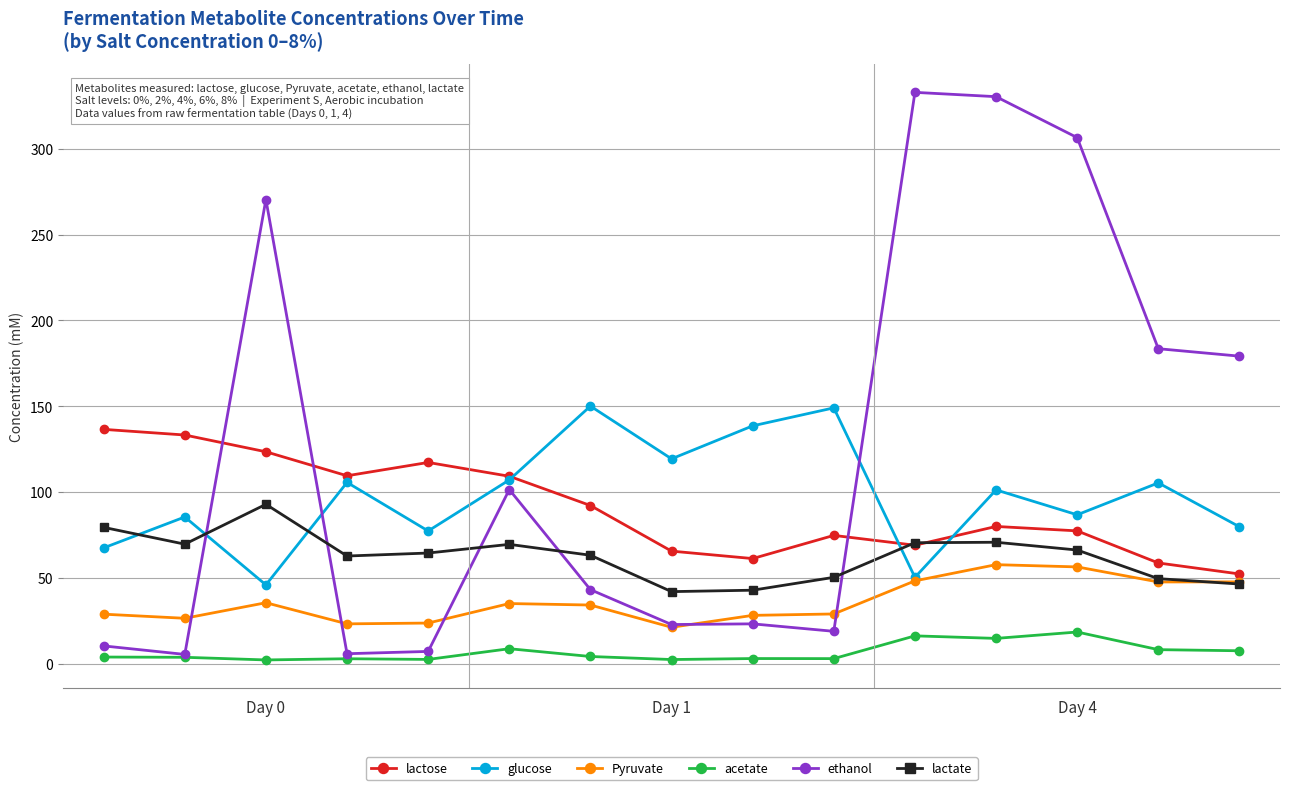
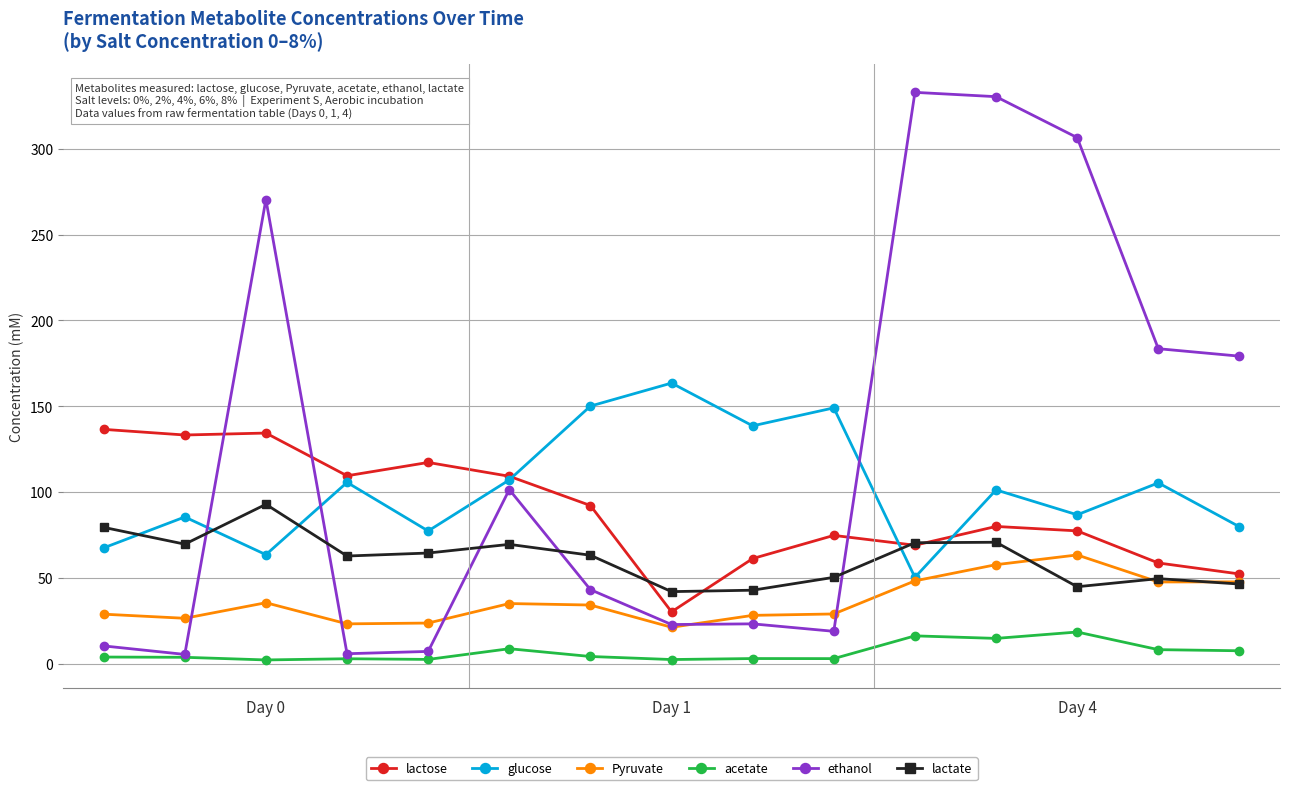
  {
    "lactose": {
-     "Day 0": 123,
-     "Day 1": 66,
+     "Day 0": 134,
+     "Day 1": 30,
      "Day 4": 77
    },
    "glucose": {
-     "Day 0": 46,
-     "Day 1": 119,
+     "Day 0": 64,
+     "Day 1": 163,
      "Day 4": 87
    },
    "Pyruvate": {
      "Day 0": 35,
      "Day 1": 21,
-     "Day 4": 56
+     "Day 4": 63
    },
    "acetate": {
      "Day 0": 2,
      "Day 1": 2,
      "Day 4": 18
    },
    "ethanol": {
      "Day 0": 270,
      "Day 1": 23,
      "Day 4": 306
    },
    "lactate": {
      "Day 0": 93,
      "Day 1": 42,
-     "Day 4": 66
+     "Day 4": 45
    }
  }
